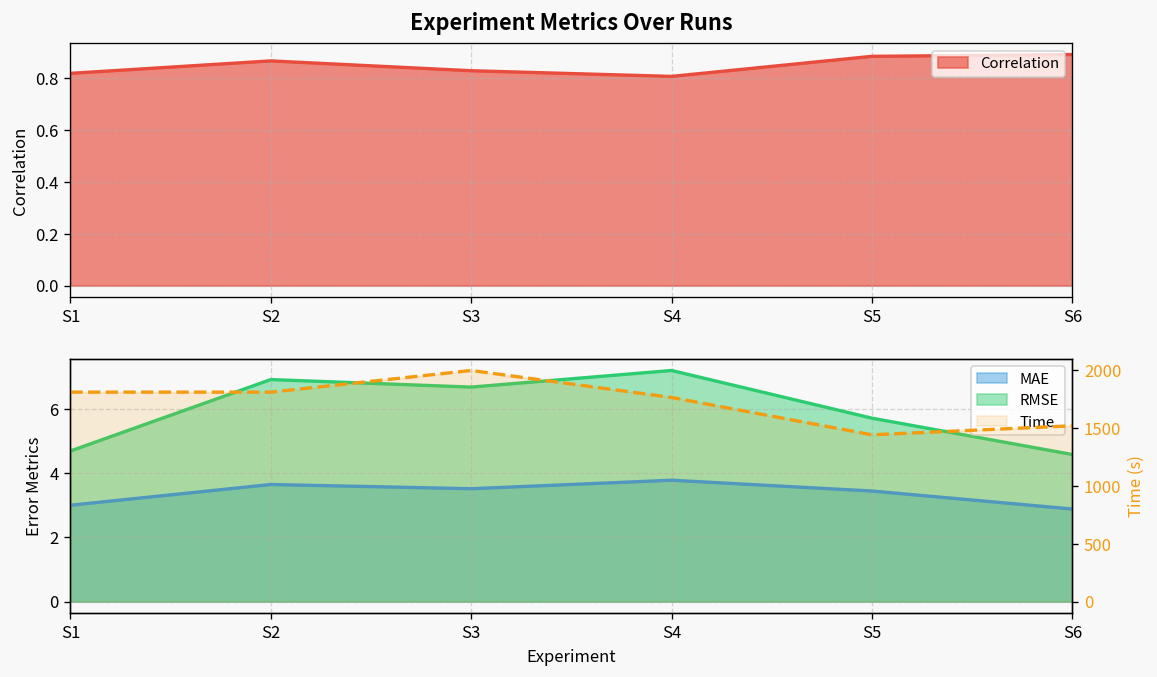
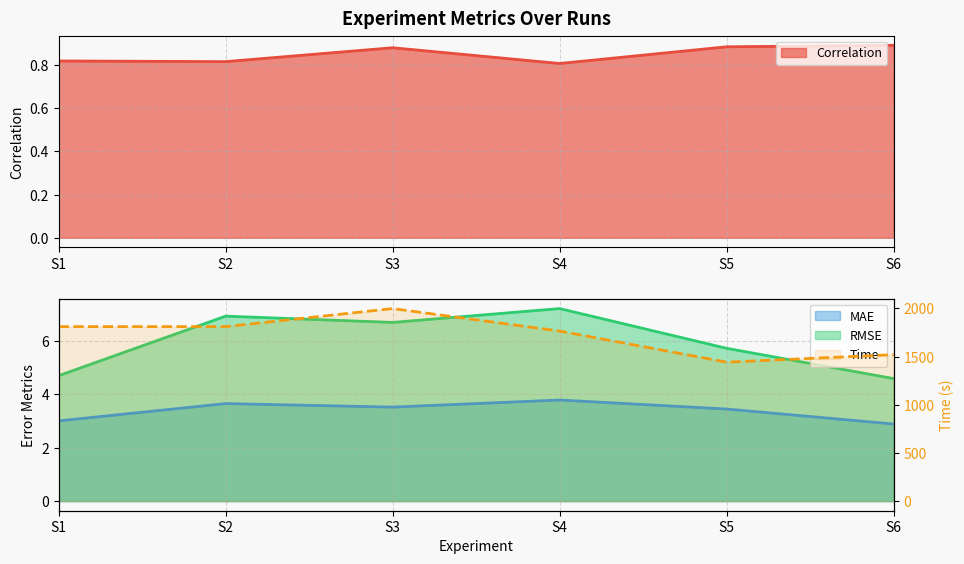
  {
    "Experiment Metrics Over Runs": {
      "S1": 0.82,
-     "S2": 0.87,
-     "S3": 0.83,
+     "S2": 0.81,
+     "S3": 0.88,
      "S4": 0.81,
      "S5": 0.88,
      "S6": 0.89
    }
  }
